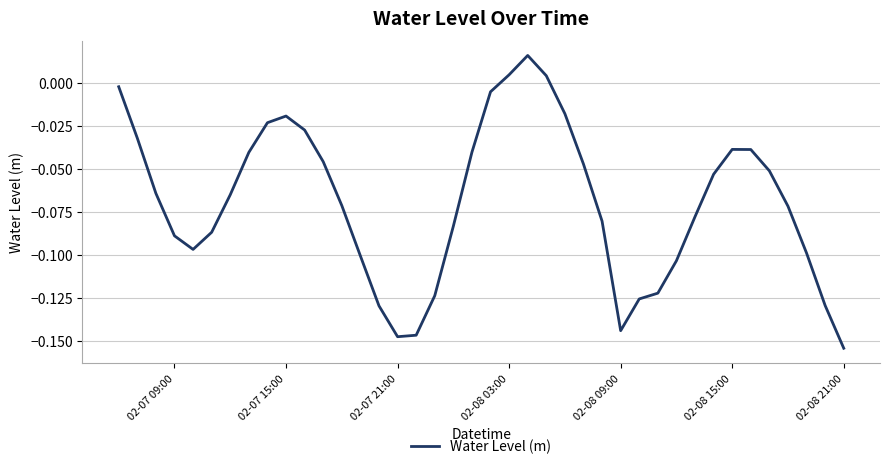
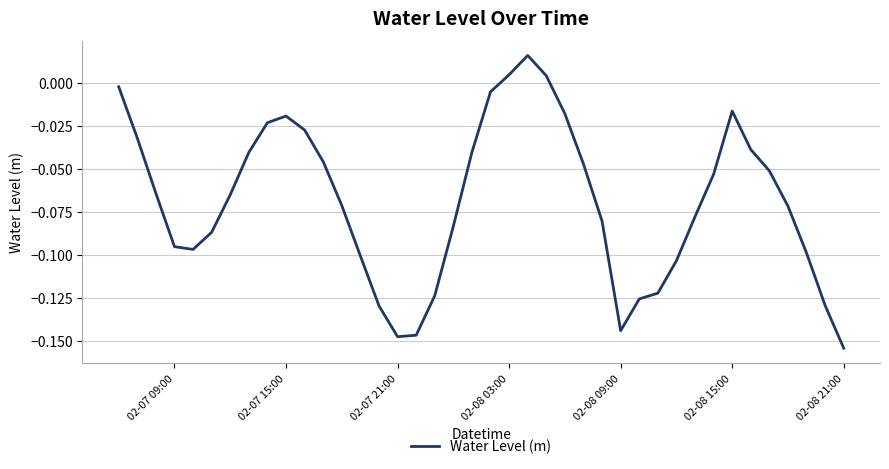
  {
-   "02-07 09:00": -0.089,
+   "02-07 09:00": -0.095,
    "02-07 15:00": -0.019,
    "02-07 21:00": -0.148,
    "02-08 03:00": 0.005,
    "02-08 09:00": -0.144,
-   "02-08 15:00": -0.039,
+   "02-08 15:00": -0.016,
    "02-08 21:00": -0.154
  }
